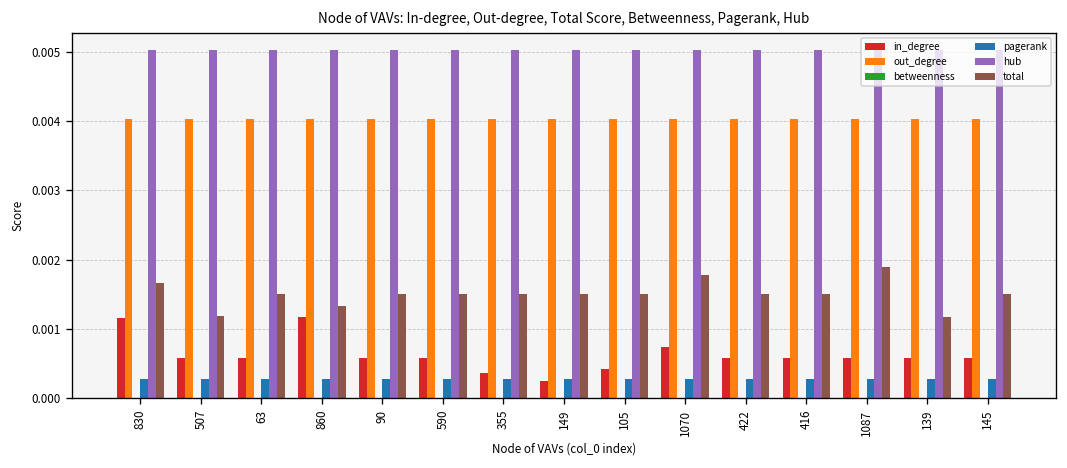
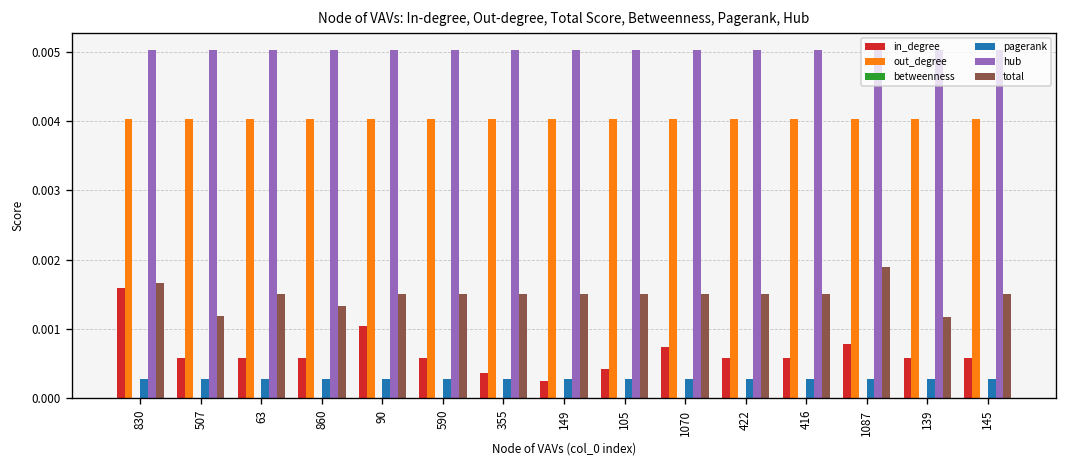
  {
    "in_degree": {
-     "830": 0.0012,
+     "830": 0.0016,
      "507": 0.0006,
      "63": 0.0006,
-     "860": 0.0012,
-     "90": 0.0006,
+     "860": 0.0006,
+     "90": 0.0010,
      "590": 0.0006,
      "355": 0.0004,
      "149": 0.0003,
      "105": 0.0004,
      "1070": 0.0007,
      "422": 0.0006,
      "416": 0.0006,
-     "1087": 0.0006,
+     "1087": 0.0008,
      "139": 0.0006,
      "145": 0.0006
    },
    "out_degree": {
      "830": 0.0040,
      "507": 0.0040,
      "63": 0.0040,
      "860": 0.0040,
      "90": 0.0040,
      "590": 0.0040,
      "355": 0.0040,
      "149": 0.0040,
      "105": 0.0040,
      "1070": 0.0040,
      "422": 0.0040,
      "416": 0.0040,
      "1087": 0.0040,
      "139": 0.0040,
      "145": 0.0040
    },
    "pagerank": {
      "830": 0.0003,
      "507": 0.0003,
      "63": 0.0003,
      "860": 0.0003,
      "90": 0.0003,
      "590": 0.0003,
      "355": 0.0003,
      "149": 0.0003,
      "105": 0.0003,
      "1070": 0.0003,
      "422": 0.0003,
      "416": 0.0003,
      "1087": 0.0003,
      "139": 0.0003,
      "145": 0.0003
    },
    "hub": {
      "830": 0.0050,
      "507": 0.0050,
      "63": 0.0050,
      "860": 0.0050,
      "90": 0.0050,
      "590": 0.0050,
      "355": 0.0050,
      "149": 0.0050,
      "105": 0.0050,
      "1070": 0.0050,
      "422": 0.0050,
      "416": 0.0050
    },
    "total": {
      "830": 0.0017,
      "507": 0.0012,
      "63": 0.0015,
      "860": 0.0013,
      "90": 0.0015,
      "590": 0.0015,
      "355": 0.0015,
      "149": 0.0015,
      "105": 0.0015,
-     "1070": 0.0018,
+     "1070": 0.0015,
      "422": 0.0015,
      "416": 0.0015,
      "1087": 0.0019,
      "139": 0.0012,
      "145": 0.0015
    }
  }
